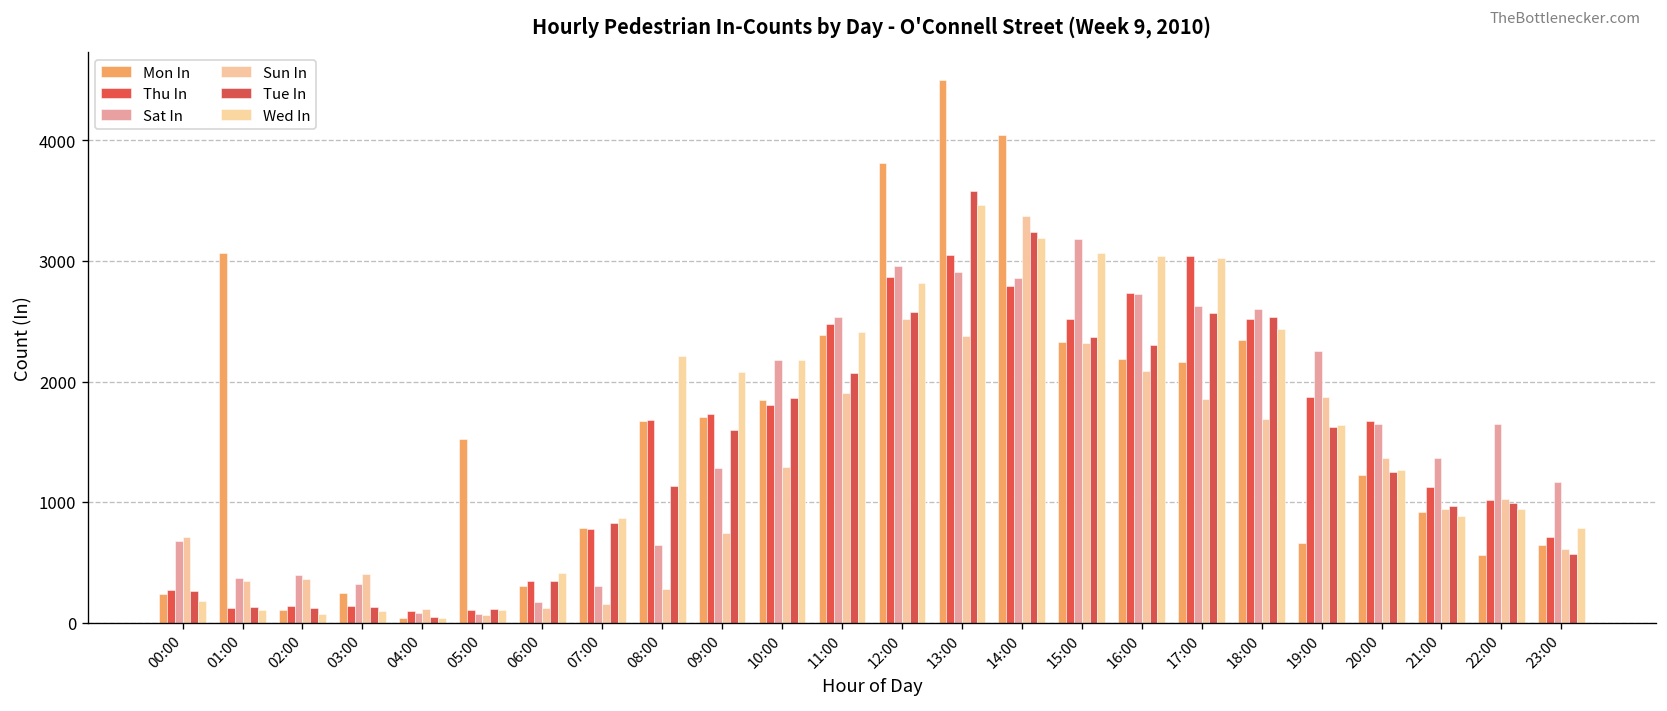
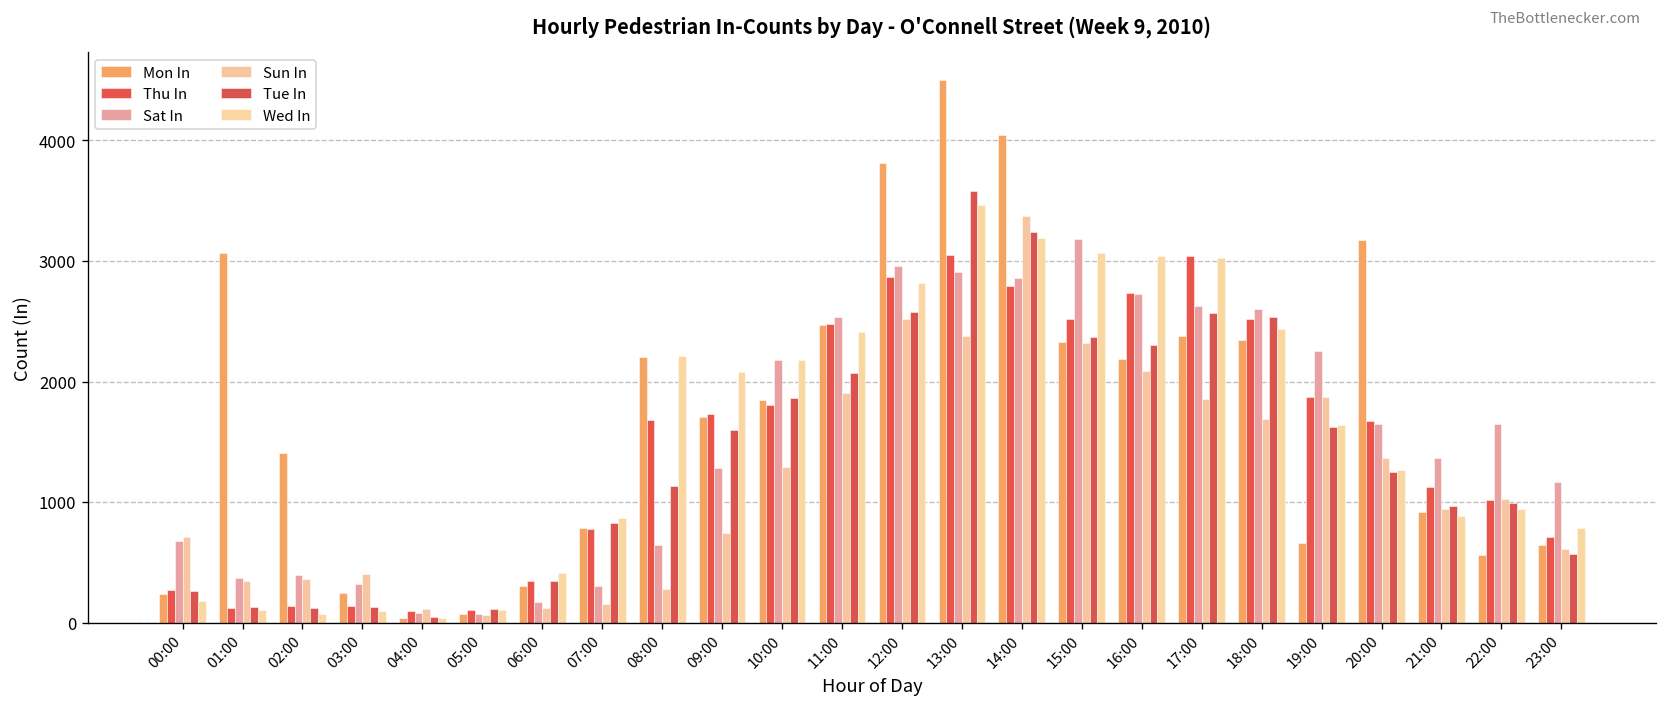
  {
    "Mon In": {
      "00:00": 240,
      "01:00": 3060,
-     "02:00": 100,
+     "02:00": 1410,
      "03:00": 240,
      "04:00": 40,
-     "05:00": 1530,
+     "05:00": 80,
      "06:00": 300,
      "07:00": 790,
-     "08:00": 1670,
+     "08:00": 2210,
      "09:00": 1710,
      "10:00": 1840,
-     "11:00": 2380,
+     "11:00": 2470,
      "12:00": 3820,
      "13:00": 4510,
      "14:00": 4050,
      "15:00": 2320,
      "16:00": 2190,
-     "17:00": 2170,
+     "17:00": 2380,
      "18:00": 2340,
      "19:00": 660,
-     "20:00": 1220,
+     "20:00": 3170,
      "21:00": 920,
      "22:00": 560,
      "23:00": 650
    }
  }
